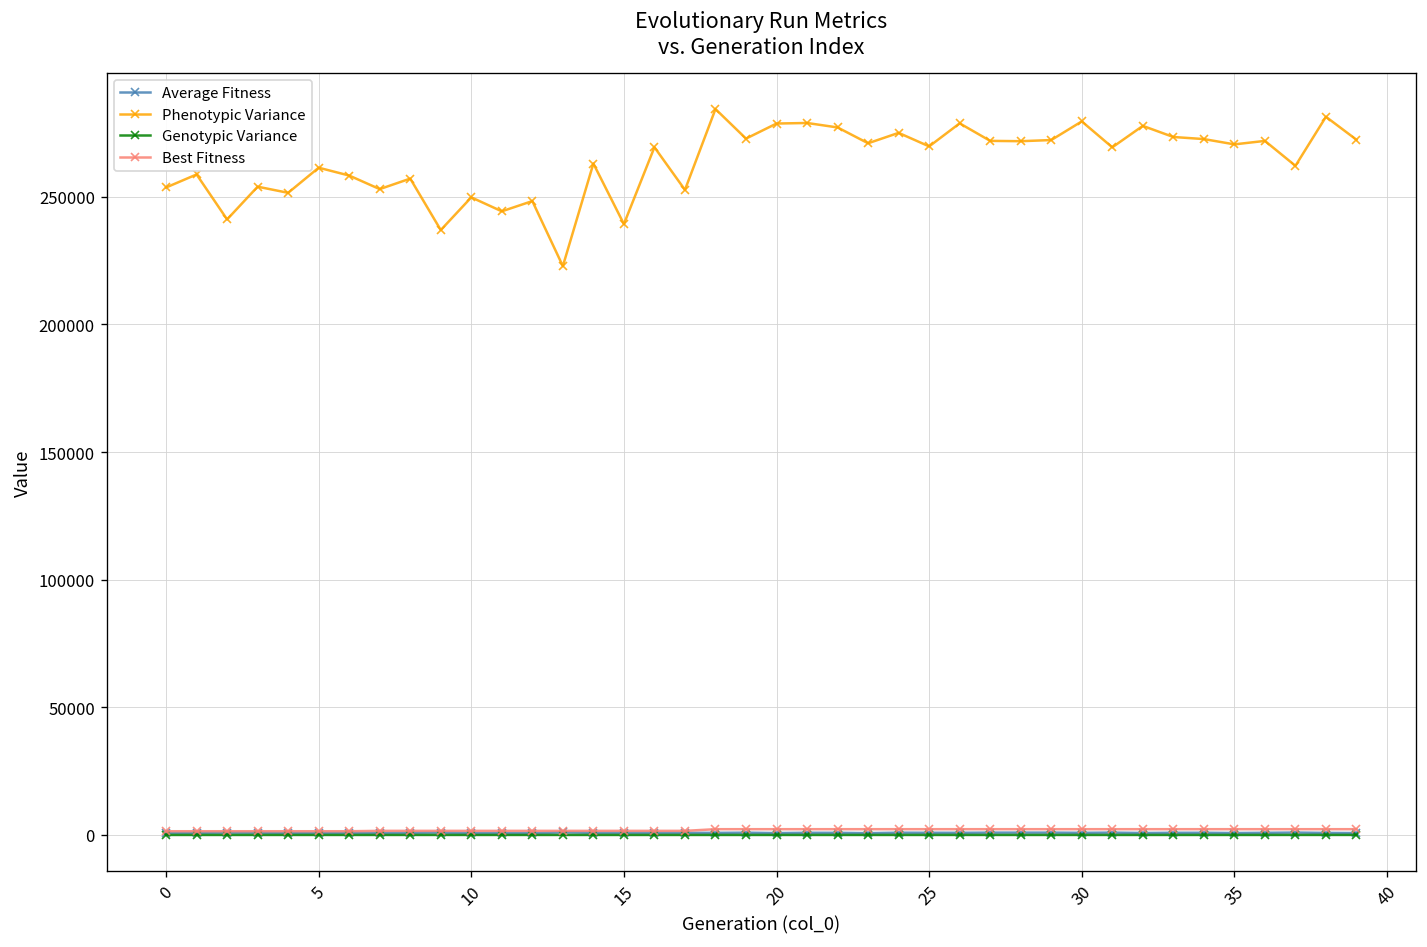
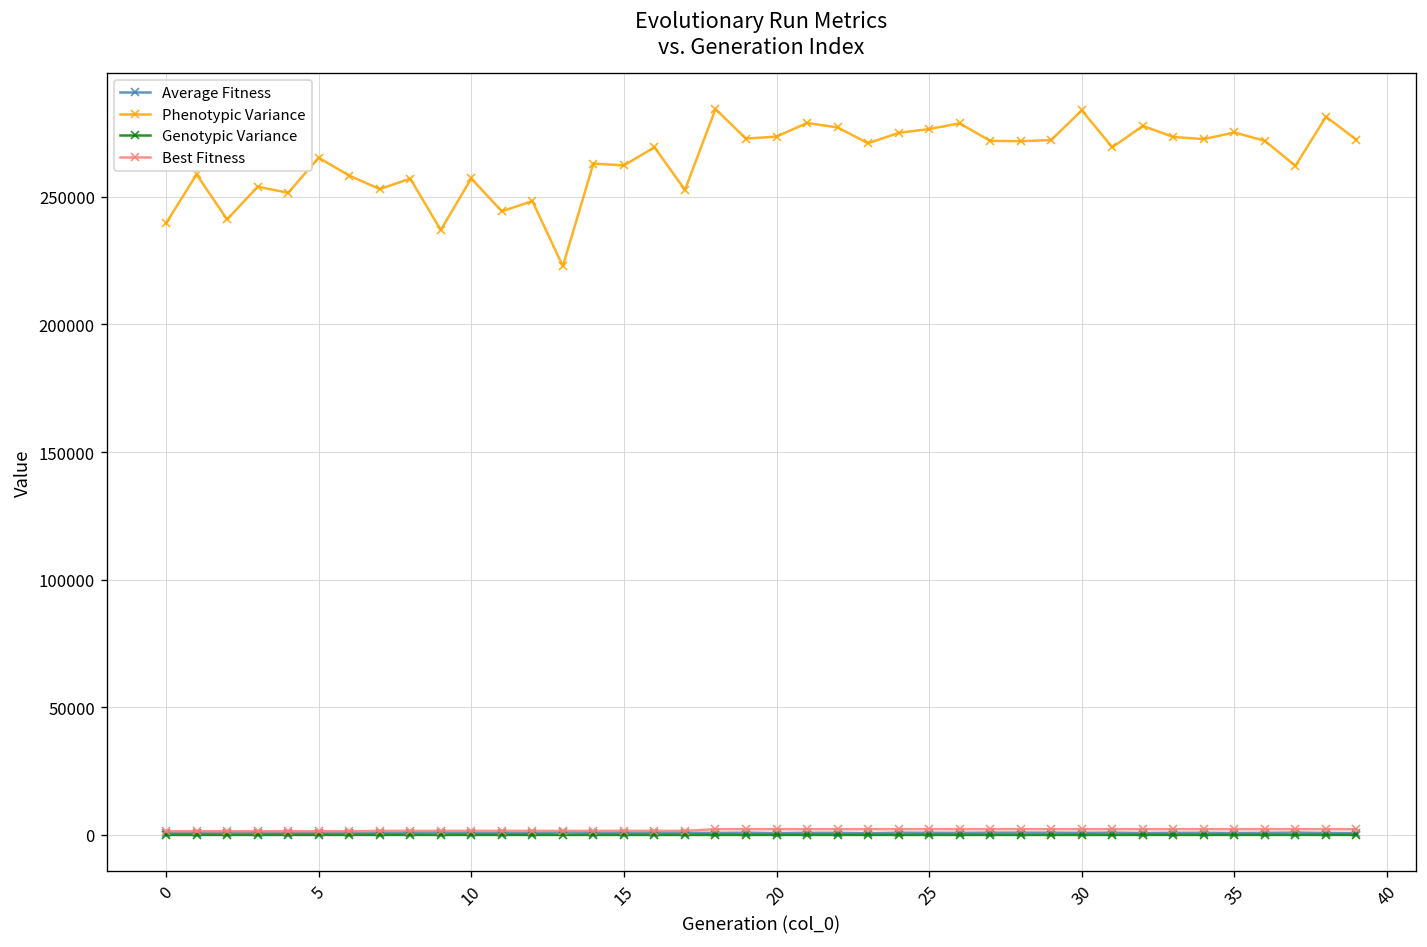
  {
    "Phenotypic Variance": {
-     "0": 254000,
-     "5": 261000,
-     "10": 250000,
-     "15": 239000,
-     "20": 279000,
-     "25": 270000,
-     "30": 280000,
-     "35": 271000
+     "0": 240000,
+     "5": 265000,
+     "10": 257000,
+     "15": 262000,
+     "20": 274000,
+     "25": 277000,
+     "30": 284000,
+     "35": 275000
    },
    "Best Fitness": {
      "20": 2000,
      "25": 2000,
      "30": 2000,
      "35": 2000
    }
  }
